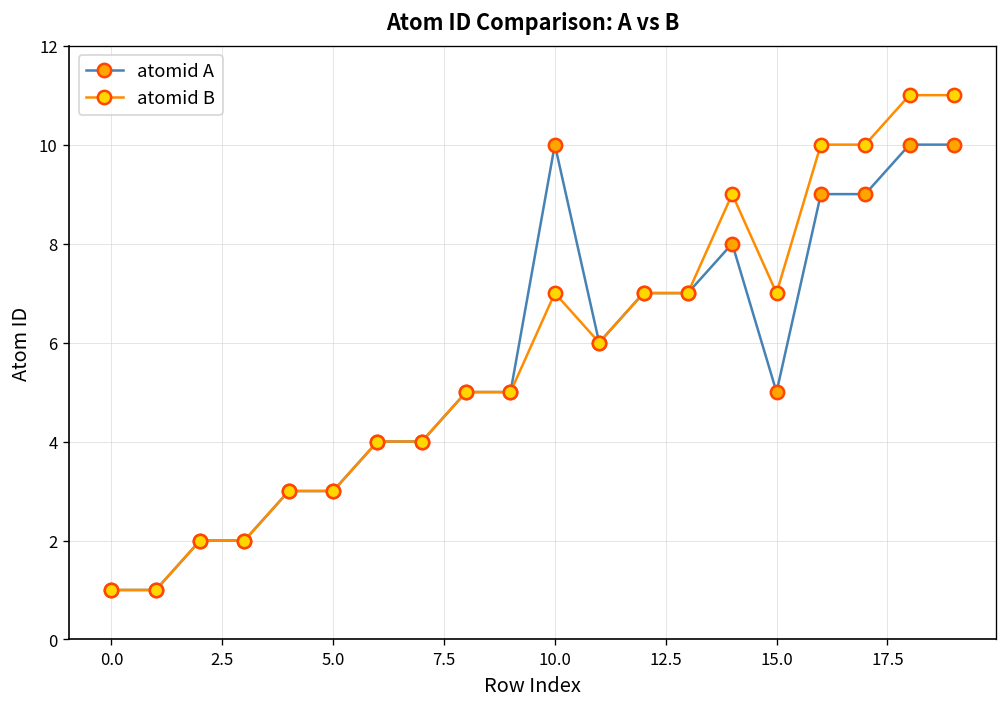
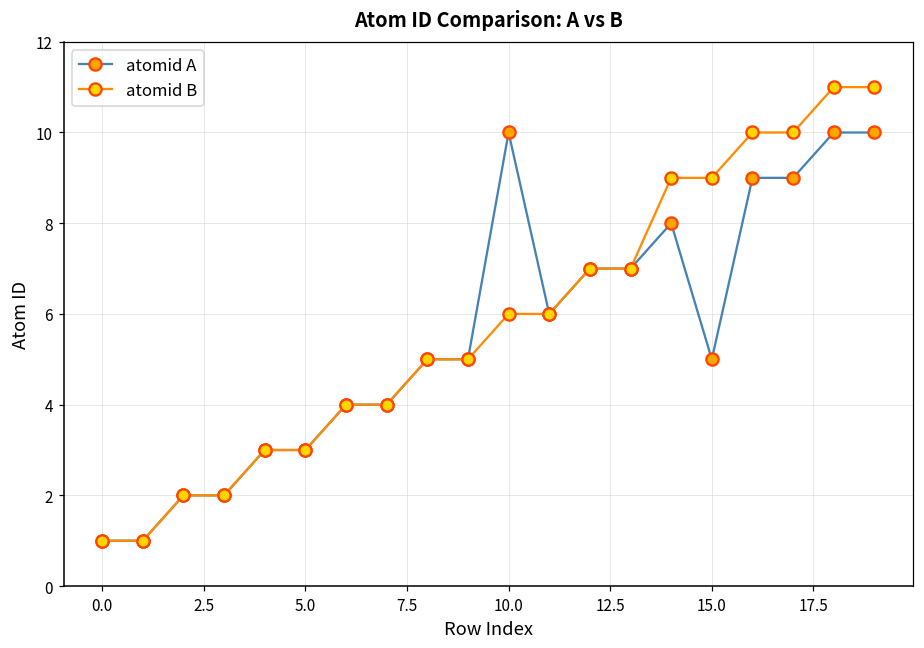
  {
    "atomid A": {
      "10.0": 10,
      "15.0": 5
    },
    "atomid B": {
-     "10.0": 7,
-     "15.0": 7
+     "10.0": 6,
+     "15.0": 9
    }
  }
